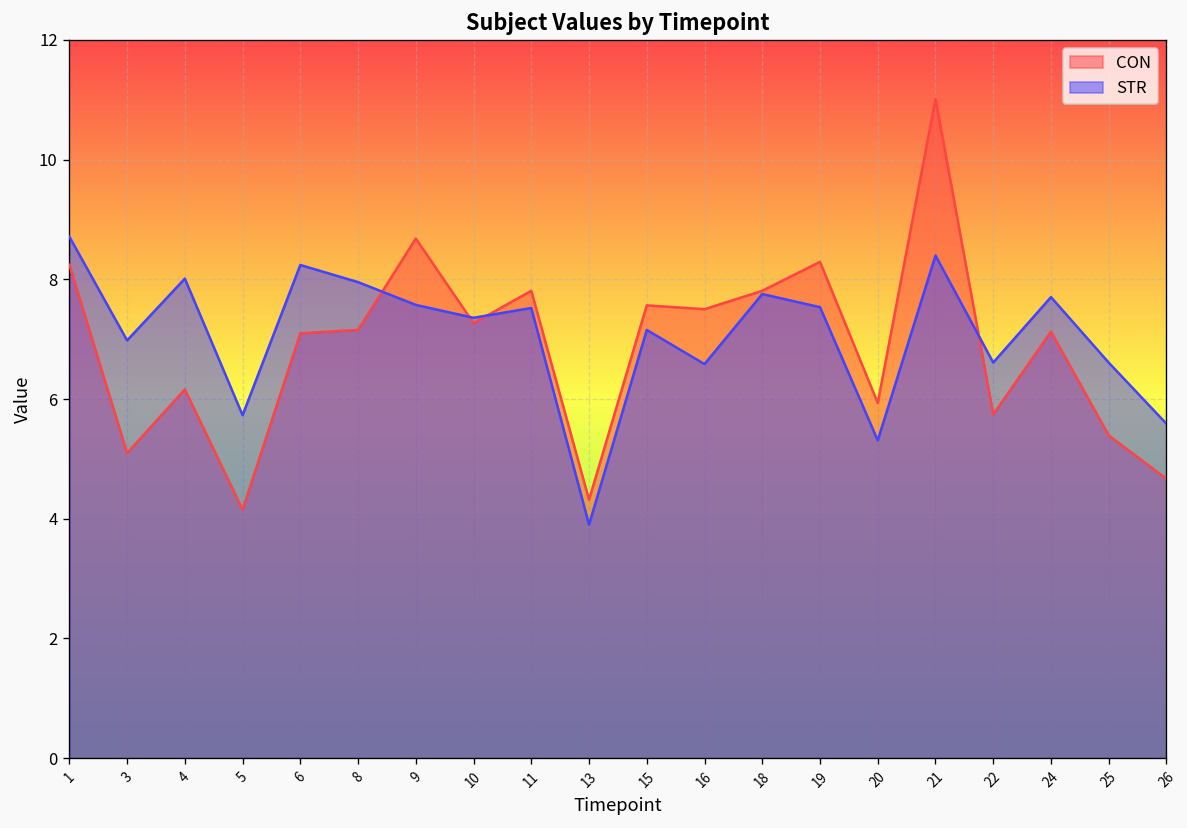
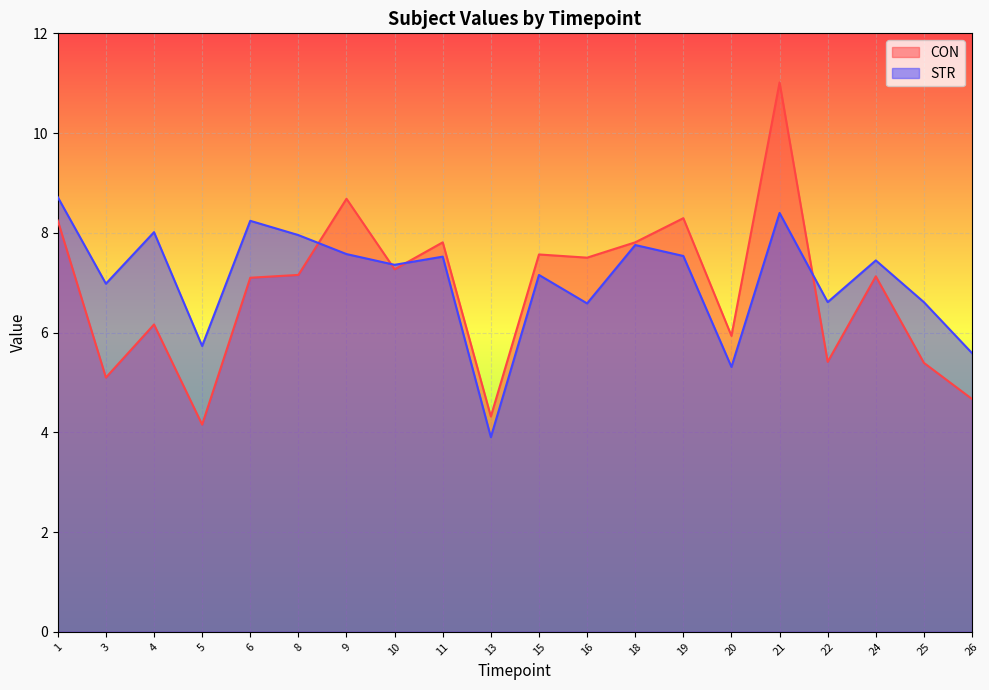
  {
    "CON": {
      "1": 8.2,
      "3": 5.1,
      "4": 6.2,
      "5": 4.2,
      "6": 7.1,
      "8": 7.2,
      "9": 8.7,
      "10": 7.3,
      "11": 7.8,
      "13": 4.3,
      "15": 7.6,
      "16": 7.5,
      "18": 7.8,
      "19": 8.3,
      "20": 5.9,
      "21": 11.0,
-     "22": 5.7,
+     "22": 5.4,
      "24": 7.1,
      "25": 5.4,
      "26": 4.7
    },
    "STR": {
      "1": 8.7,
      "3": 7.0,
      "4": 8.0,
      "5": 5.7,
      "6": 8.2,
      "8": 8.0,
      "9": 7.6,
      "10": 7.4,
      "11": 7.5,
      "13": 3.9,
      "15": 7.2,
      "16": 6.6,
      "18": 7.8,
      "19": 7.5,
      "20": 5.3,
      "21": 8.4,
      "22": 6.6,
-     "24": 7.7,
+     "24": 7.4,
      "25": 6.6,
      "26": 5.6
    }
  }
